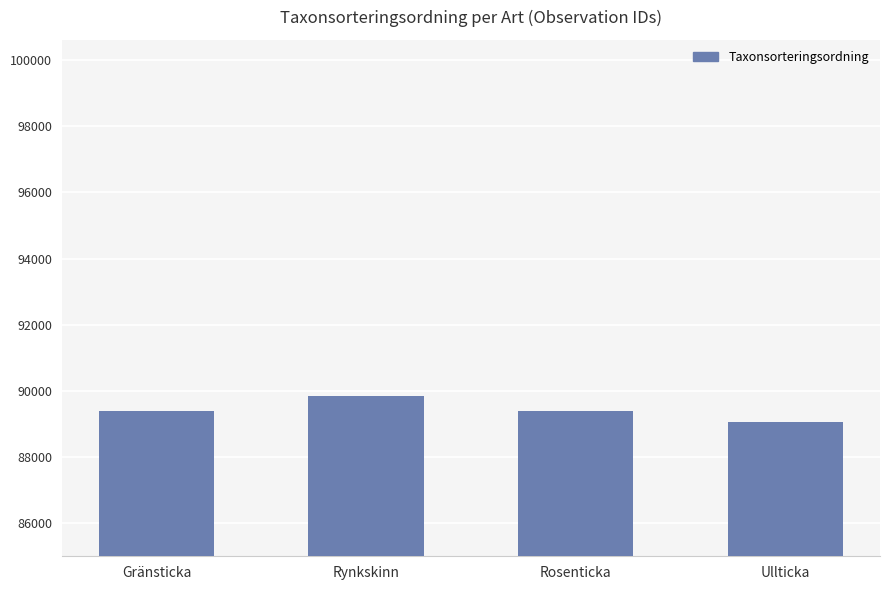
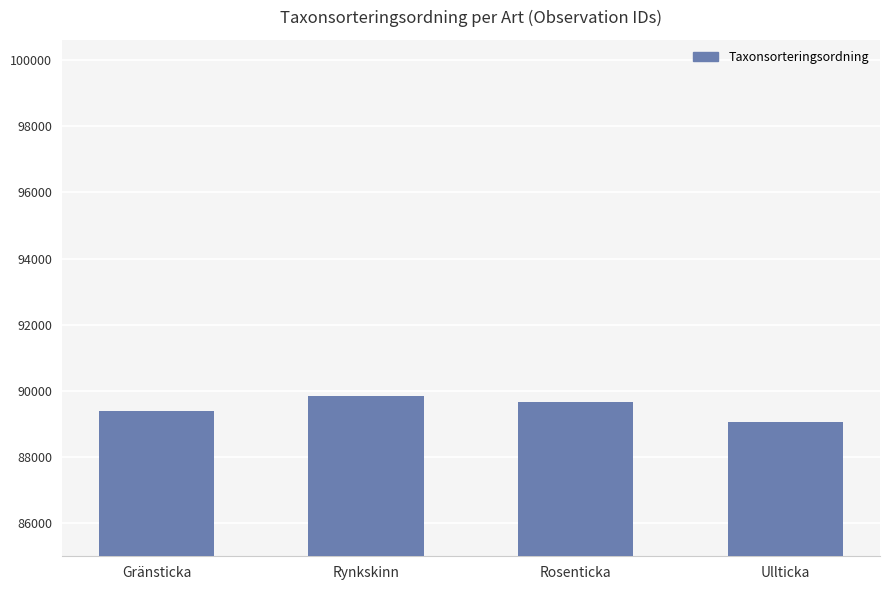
  {
    "Gränsticka": 89400,
    "Rynkskinn": 89800,
-   "Rosenticka": 89400,
+   "Rosenticka": 89700,
    "Ullticka": 89100
  }
